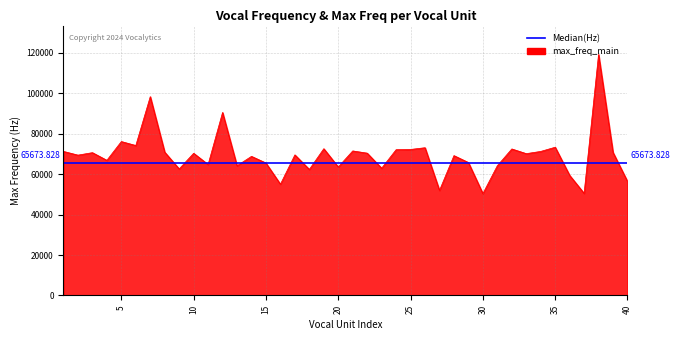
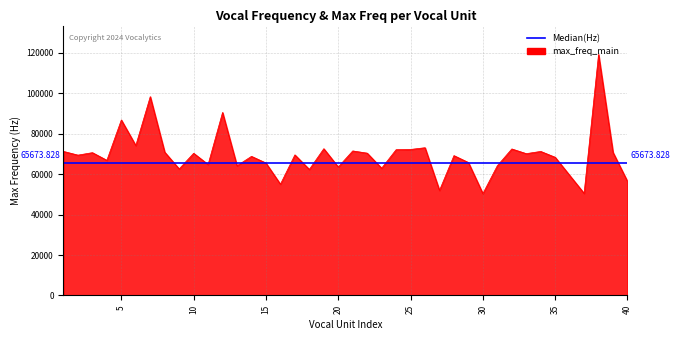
  {
-   "5": 76000,
+   "5": 87000,
    "10": 70000,
    "15": 66000,
    "20": 64000,
    "25": 72000,
    "30": 50000,
-   "35": 73000,
+   "35": 68000,
    "40": 56000
  }
